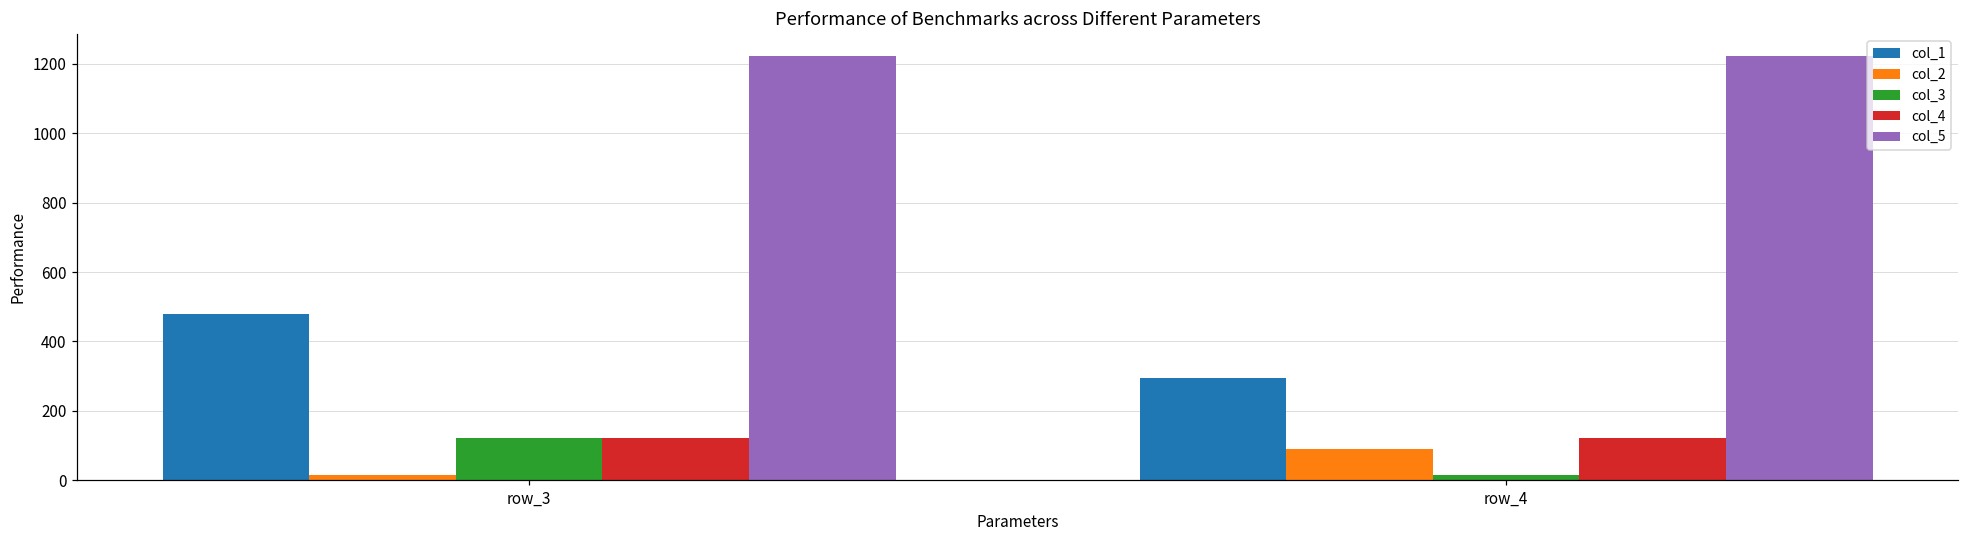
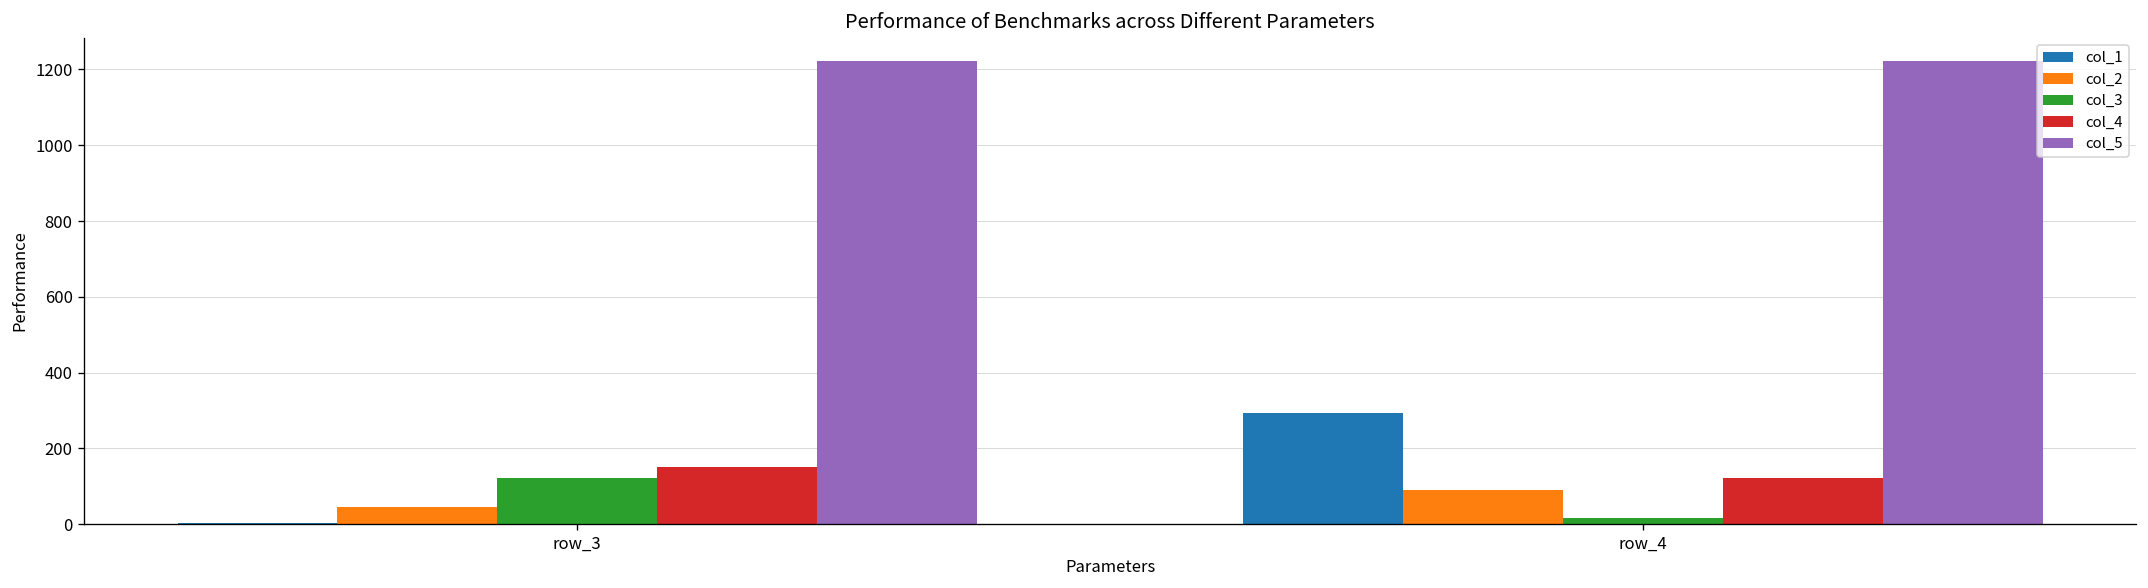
  {
    "col_1": {
-     "row_3": 480,
+     "row_3": 0,
      "row_4": 290
    },
    "col_2": {
-     "row_3": 20,
+     "row_3": 50,
      "row_4": 90
    },
    "col_3": {
      "row_3": 120,
      "row_4": 20
    },
    "col_4": {
-     "row_3": 120,
+     "row_3": 150,
      "row_4": 120
    },
    "col_5": {
      "row_3": 1220,
      "row_4": 1220
    }
  }
